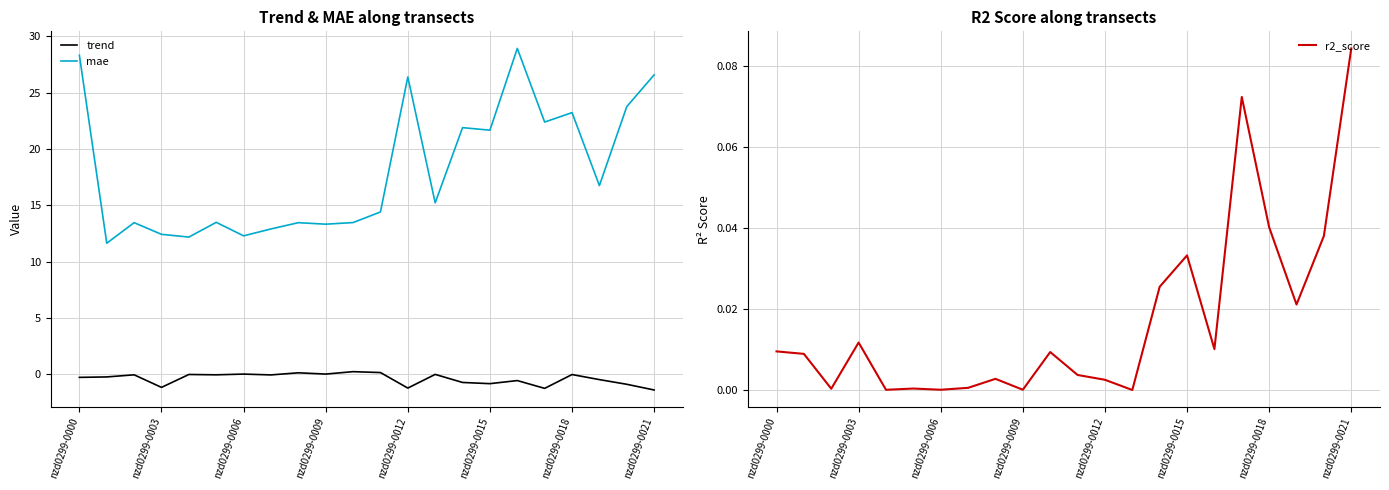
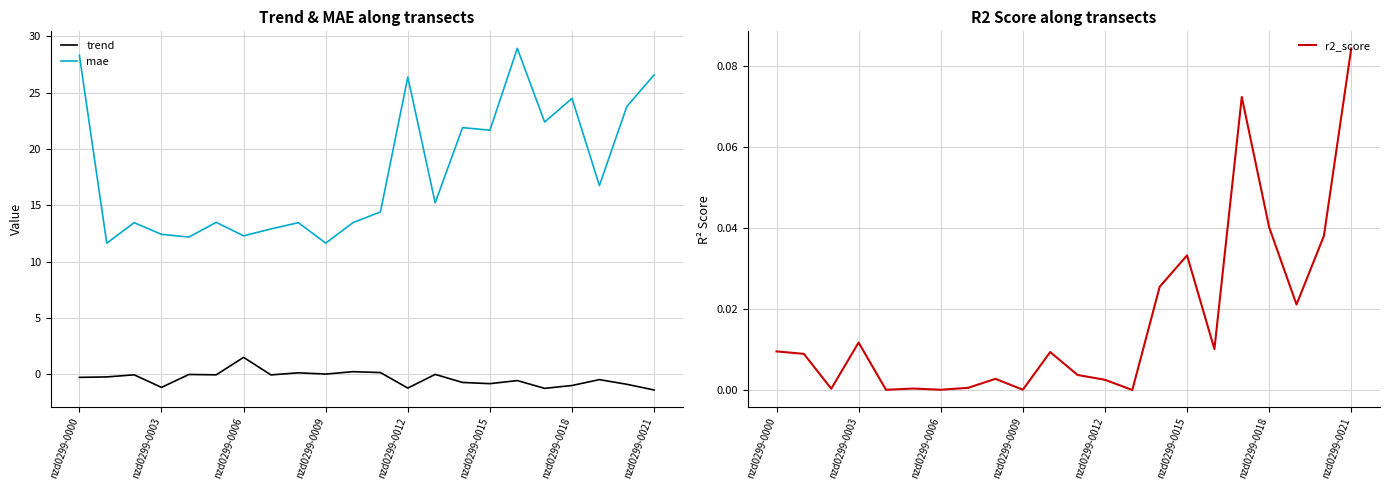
  {
    "Trend & MAE along transects": {
      "trend": {
        "nzd0299-0000": -0.3,
        "nzd0299-0003": -1.2,
-       "nzd0299-0006": 0.0,
+       "nzd0299-0006": 1.5,
        "nzd0299-0009": 0.0,
        "nzd0299-0012": -1.2,
        "nzd0299-0015": -0.8,
-       "nzd0299-0018": 0.0,
+       "nzd0299-0018": -1.0,
        "nzd0299-0021": -1.4
      },
      "mae": {
        "nzd0299-0000": 28.3,
        "nzd0299-0003": 12.4,
        "nzd0299-0006": 12.3,
-       "nzd0299-0009": 13.3,
+       "nzd0299-0009": 11.6,
        "nzd0299-0012": 26.4,
        "nzd0299-0015": 21.7,
-       "nzd0299-0018": 23.2,
+       "nzd0299-0018": 24.5,
        "nzd0299-0021": 26.6
      }
    },
    "R2 Score along transects": {
      "nzd0299-0000": 0.010,
      "nzd0299-0003": 0.012,
      "nzd0299-0006": 0.000,
      "nzd0299-0009": 0.000,
      "nzd0299-0012": 0.003,
      "nzd0299-0015": 0.033,
      "nzd0299-0018": 0.040,
      "nzd0299-0021": 0.084
    }
  }
